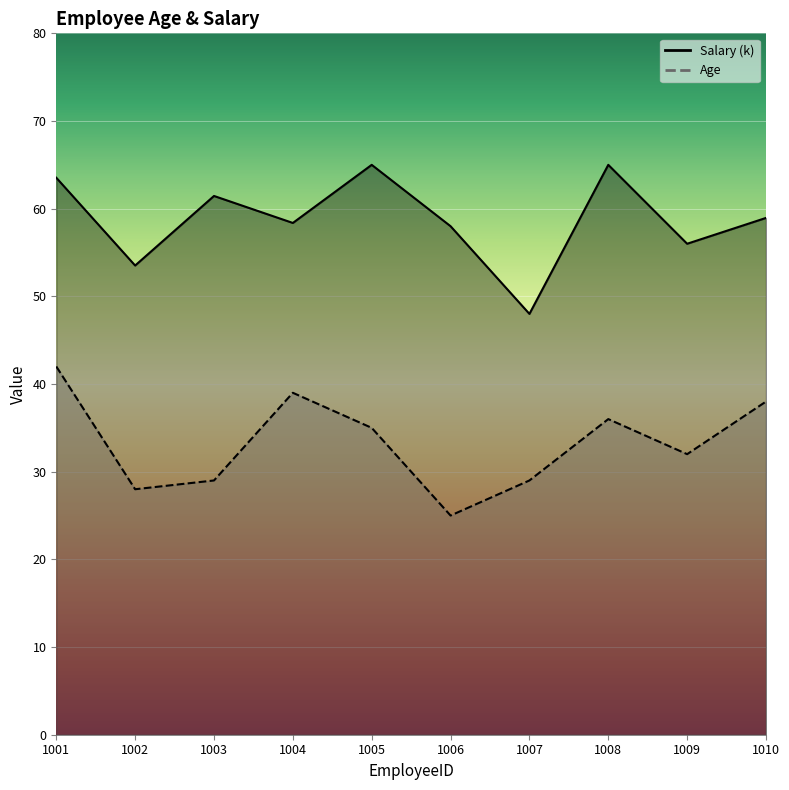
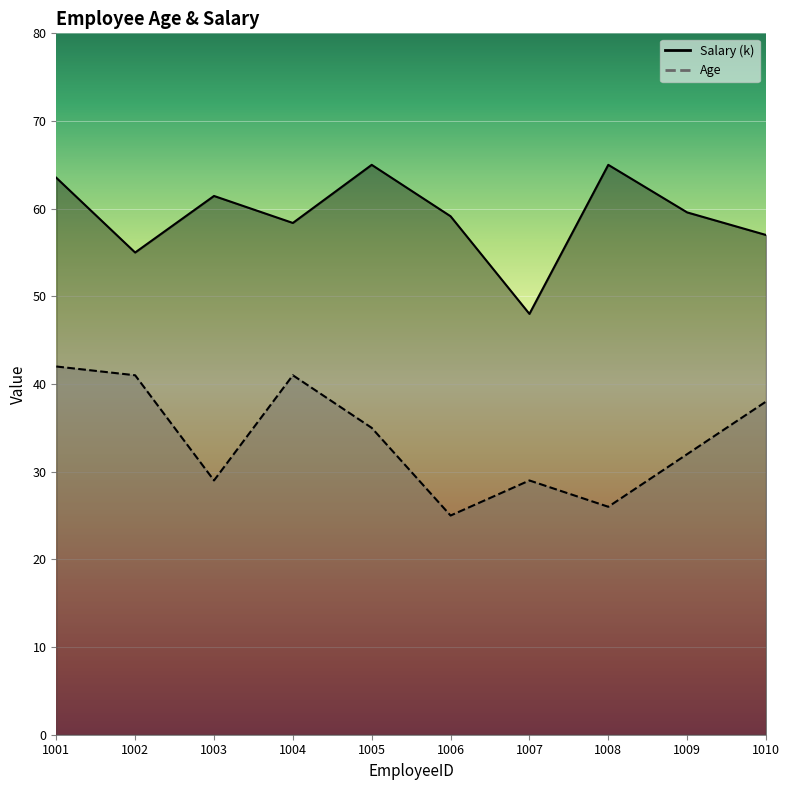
  {
    "Salary (k)": {
      "1001": 64,
-     "1002": 54,
+     "1002": 55,
      "1003": 61,
      "1004": 58,
      "1005": 65,
-     "1006": 58,
+     "1006": 59,
      "1007": 48,
      "1008": 65,
-     "1009": 56,
-     "1010": 59
+     "1009": 60,
+     "1010": 57
    },
    "Age": {
      "1001": 42,
-     "1002": 28,
+     "1002": 41,
      "1003": 29,
-     "1004": 39,
+     "1004": 41,
      "1005": 35,
      "1006": 25,
      "1007": 29,
-     "1008": 36,
+     "1008": 26,
      "1009": 32,
      "1010": 38
    }
  }
